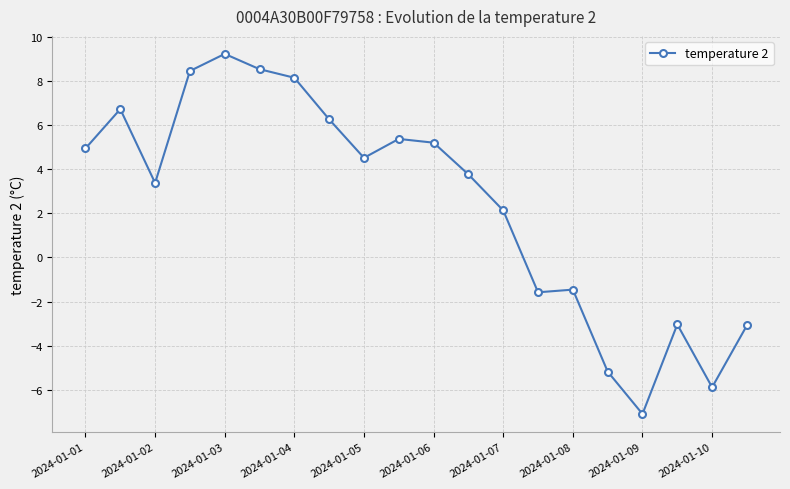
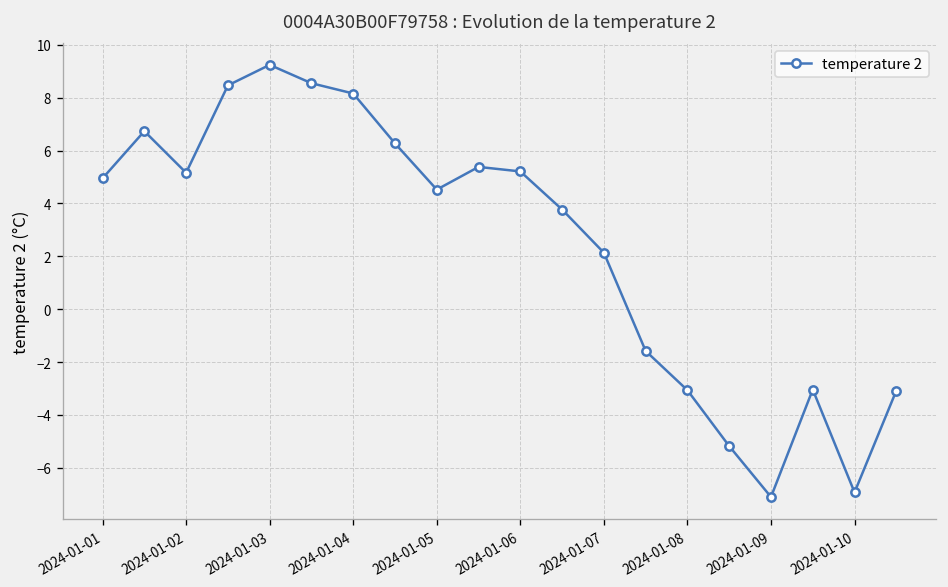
  {
    "2024-01-01": 4.9,
-   "2024-01-02": 3.4,
+   "2024-01-02": 5.2,
    "2024-01-03": 9.2,
    "2024-01-04": 8.2,
    "2024-01-05": 4.5,
    "2024-01-06": 5.2,
    "2024-01-07": 2.1,
-   "2024-01-08": -1.5,
+   "2024-01-08": -3.1,
    "2024-01-09": -7.1,
-   "2024-01-10": -5.9
+   "2024-01-10": -6.9
  }
